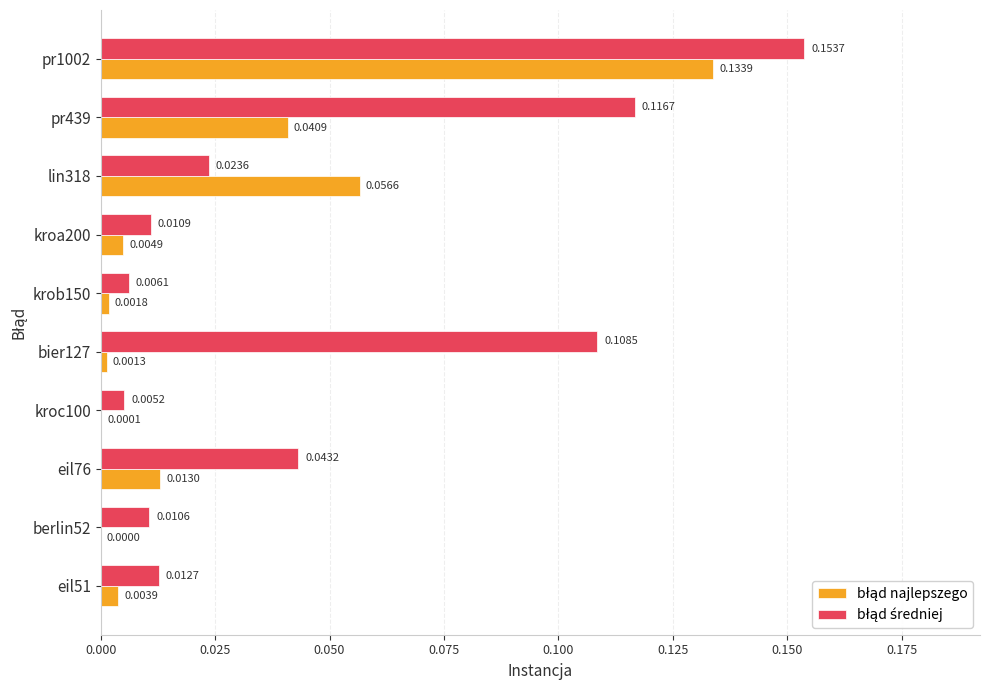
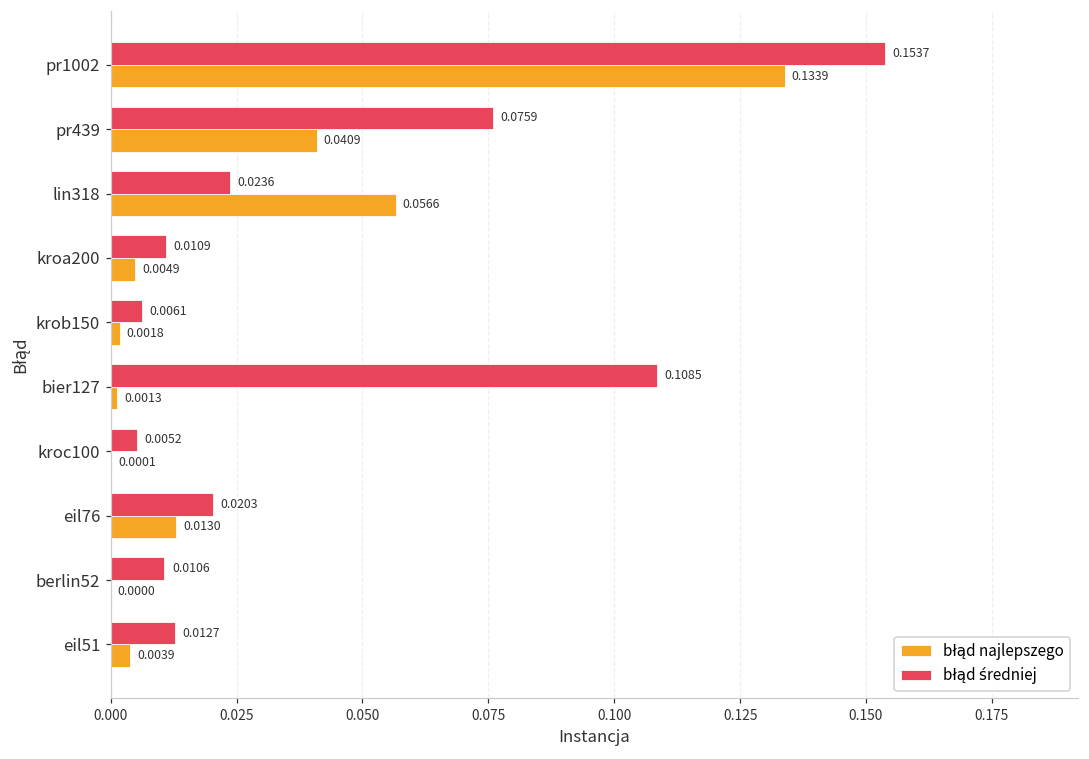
  {
    "błąd najlepszego": {
      "pr1002": 0.1339,
      "pr439": 0.0409,
      "lin318": 0.0566,
      "kroa200": 0.0049,
      "krob150": 0.0018,
      "bier127": 0.0013,
      "kroc100": 0.0001,
      "eil76": 0.0130,
      "berlin52": 0.0000,
      "eil51": 0.0039
    },
    "błąd średniej": {
      "pr1002": 0.1537,
-     "pr439": 0.1167,
+     "pr439": 0.0759,
      "lin318": 0.0236,
      "kroa200": 0.0109,
      "krob150": 0.0061,
      "bier127": 0.1085,
      "kroc100": 0.0052,
-     "eil76": 0.0432,
+     "eil76": 0.0203,
      "berlin52": 0.0106,
      "eil51": 0.0127
    }
  }
